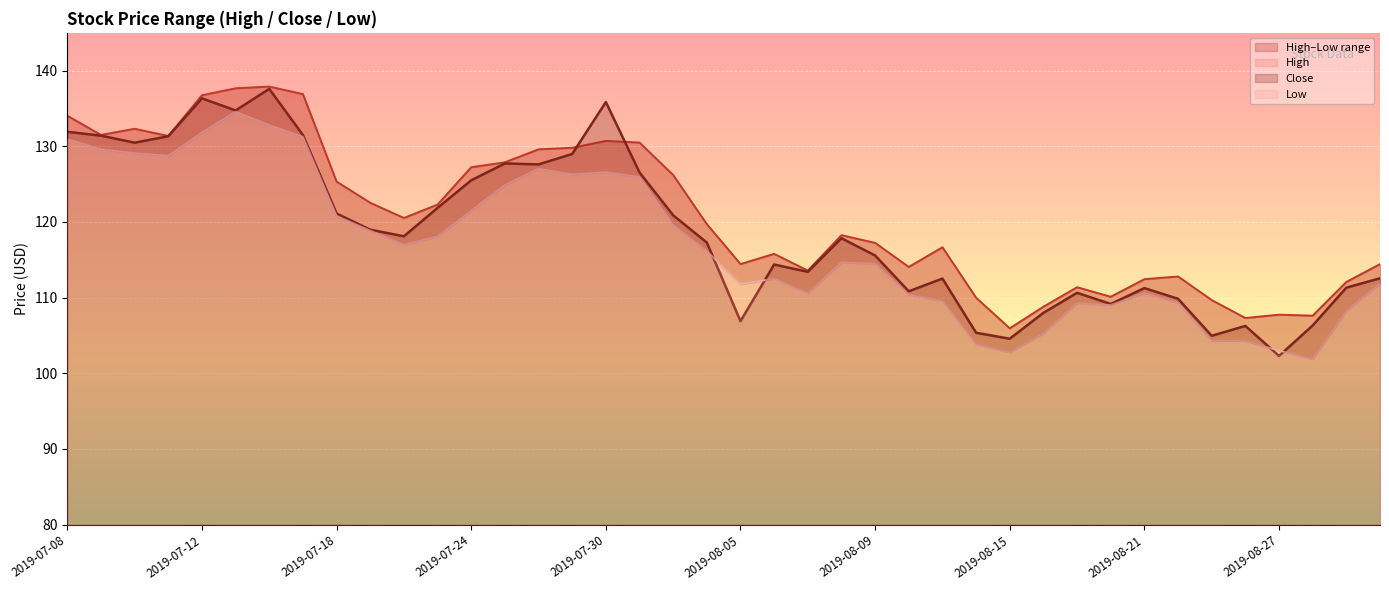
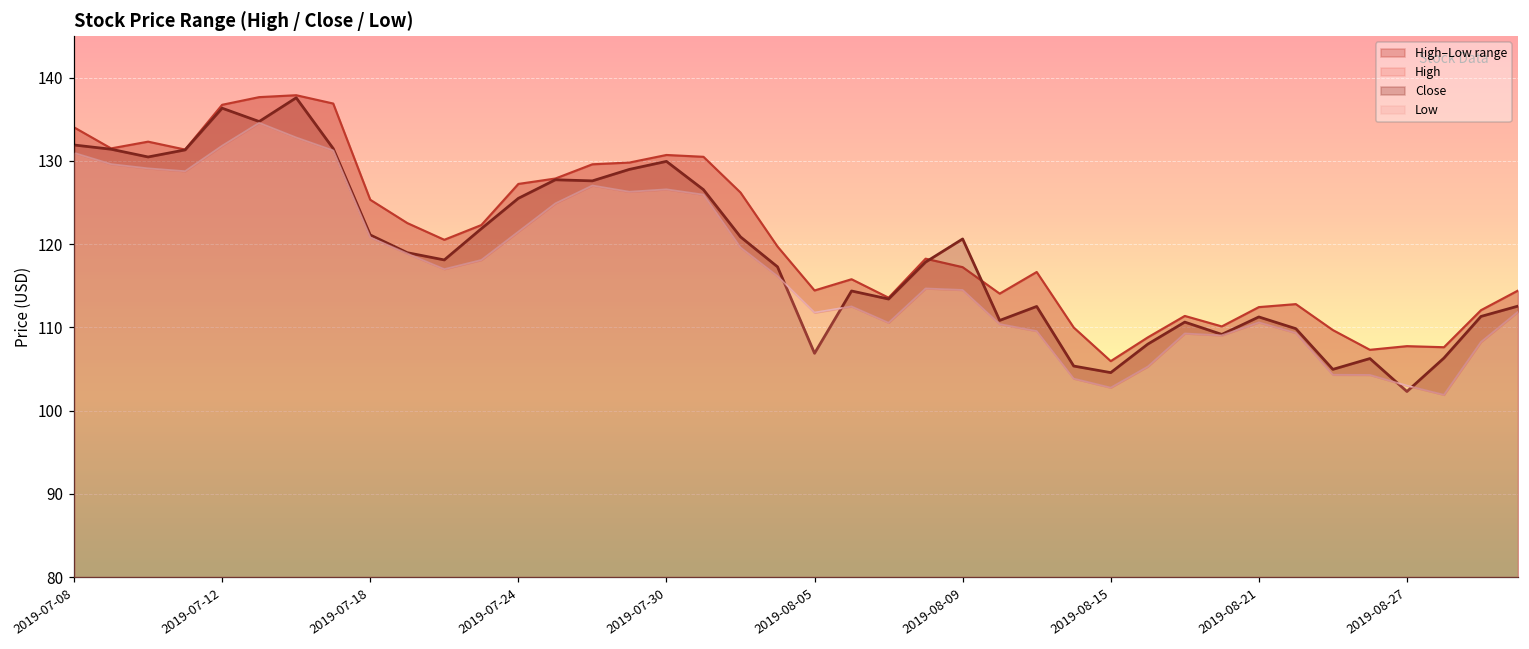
  {
    "Close": {
      "2019-07-08": 132,
      "2019-07-12": 136,
      "2019-07-24": 126,
-     "2019-07-30": 136,
+     "2019-07-30": 130,
      "2019-08-05": 107,
-     "2019-08-09": 116,
+     "2019-08-09": 121,
      "2019-08-15": 105,
      "2019-08-21": 111,
      "2019-08-27": 102
    }
  }
